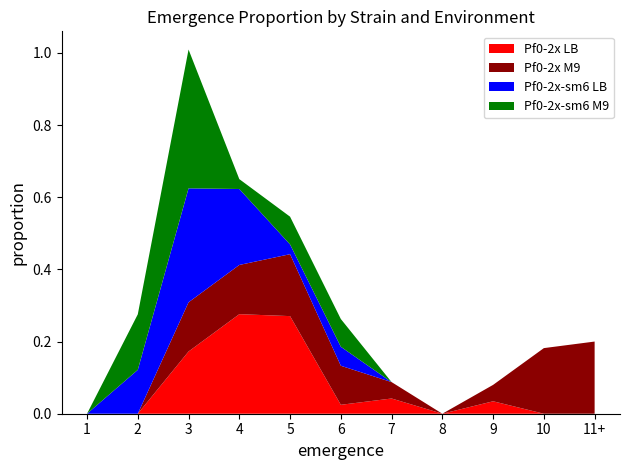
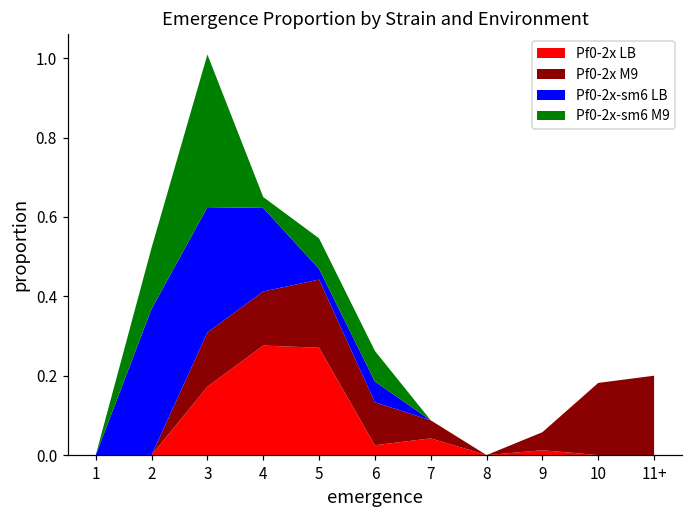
  {
    "Pf0-2x LB": {
-     "9": 0.03
+     "9": 0.01
    },
    "Pf0-2x-sm6 LB": {
-     "2": 0.12
+     "2": 0.37
    },
    "Pf0-2x-sm6 M9": {
      "2": 0.15,
      "3": 0.38,
      "4": 0.03,
      "5": 0.08,
      "6": 0.08
    }
  }
